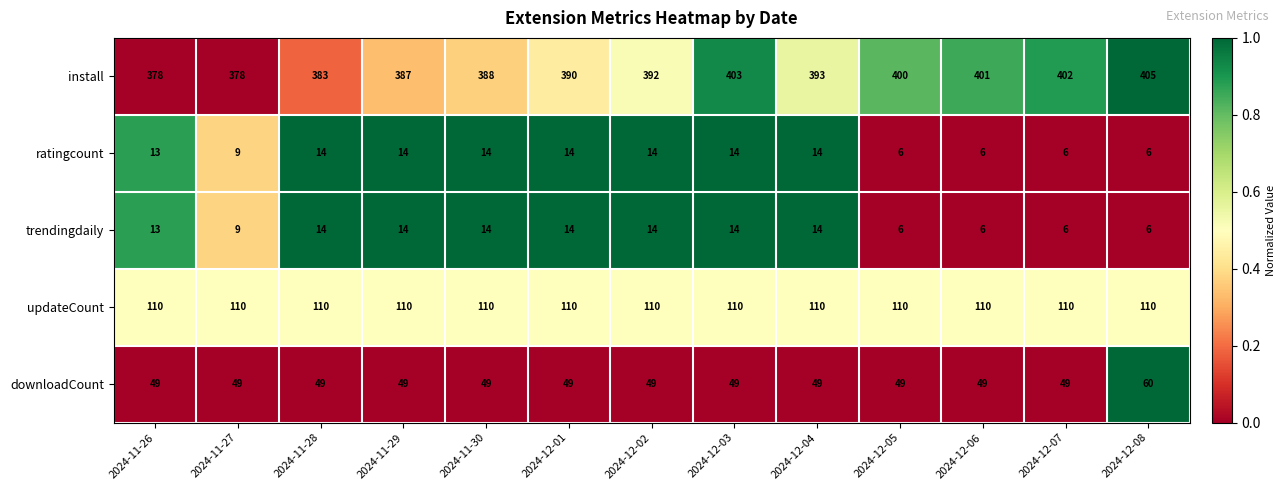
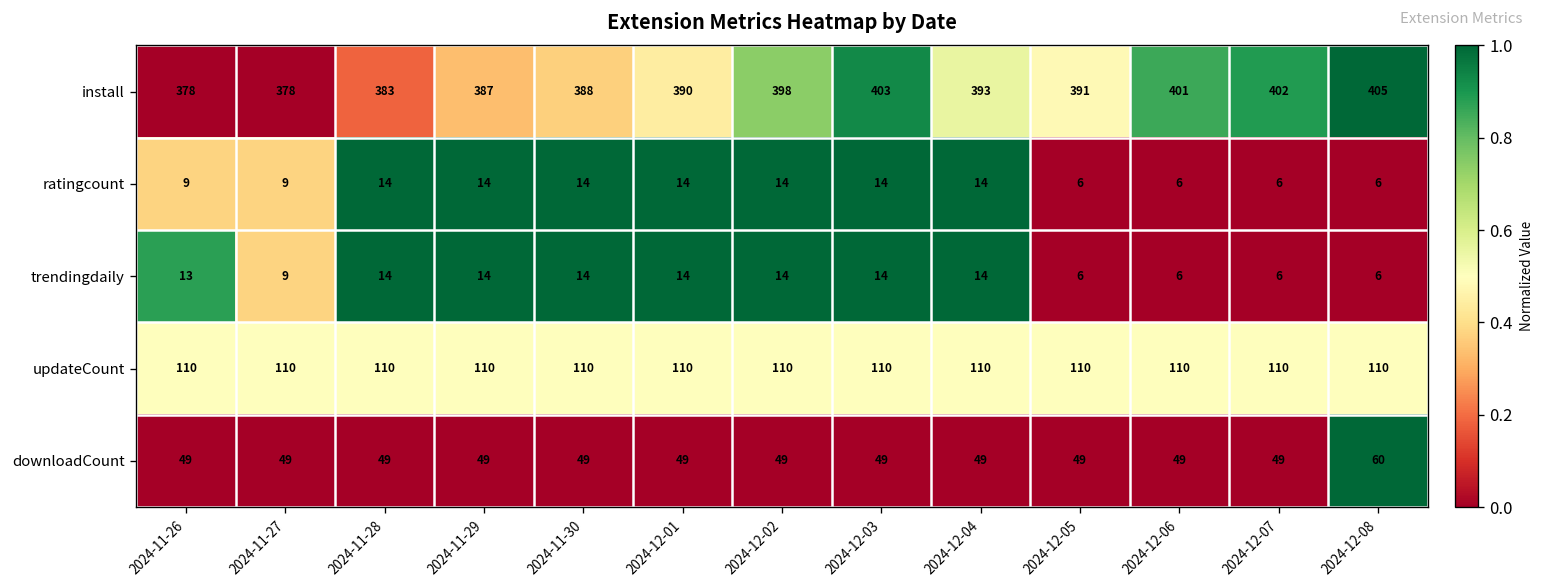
  {
    "install": {
      "2024-11-26": 378,
      "2024-11-27": 378,
      "2024-11-28": 383,
      "2024-11-29": 387,
      "2024-11-30": 388,
      "2024-12-01": 390,
-     "2024-12-02": 392,
+     "2024-12-02": 398,
      "2024-12-03": 403,
      "2024-12-04": 393,
-     "2024-12-05": 400,
+     "2024-12-05": 391,
      "2024-12-06": 401,
      "2024-12-07": 402,
      "2024-12-08": 405
    },
    "ratingcount": {
-     "2024-11-26": 13,
+     "2024-11-26": 9,
      "2024-11-27": 9,
      "2024-11-28": 14,
      "2024-11-29": 14,
      "2024-11-30": 14,
      "2024-12-01": 14,
      "2024-12-02": 14,
      "2024-12-03": 14,
      "2024-12-04": 14,
      "2024-12-05": 6,
      "2024-12-06": 6,
      "2024-12-07": 6,
      "2024-12-08": 6
    },
    "trendingdaily": {
      "2024-11-26": 13,
      "2024-11-27": 9,
      "2024-11-28": 14,
      "2024-11-29": 14,
      "2024-11-30": 14,
      "2024-12-01": 14,
      "2024-12-02": 14,
      "2024-12-03": 14,
      "2024-12-04": 14,
      "2024-12-05": 6,
      "2024-12-06": 6,
      "2024-12-07": 6,
      "2024-12-08": 6
    },
    "updateCount": {
      "2024-11-26": 110,
      "2024-11-27": 110,
      "2024-11-28": 110,
      "2024-11-29": 110,
      "2024-11-30": 110,
      "2024-12-01": 110,
      "2024-12-02": 110,
      "2024-12-03": 110,
      "2024-12-04": 110,
      "2024-12-05": 110,
      "2024-12-06": 110,
      "2024-12-07": 110,
      "2024-12-08": 110
    },
    "downloadCount": {
      "2024-11-26": 49,
      "2024-11-27": 49,
      "2024-11-28": 49,
      "2024-11-29": 49,
      "2024-11-30": 49,
      "2024-12-01": 49,
      "2024-12-02": 49,
      "2024-12-03": 49,
      "2024-12-04": 49,
      "2024-12-05": 49,
      "2024-12-06": 49,
      "2024-12-07": 49,
      "2024-12-08": 60
    }
  }
